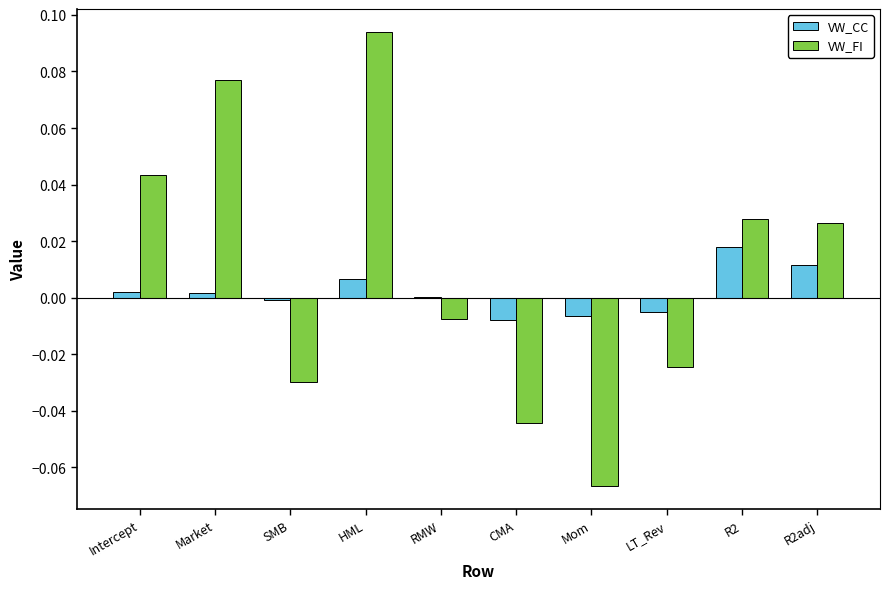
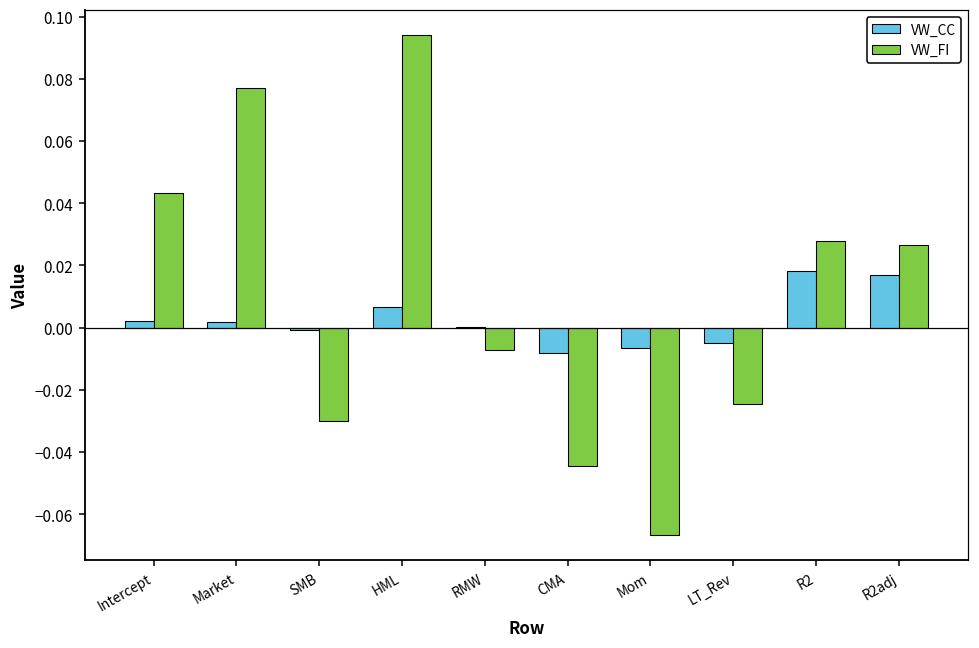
  {
    "VW_CC": {
      "Intercept": 0.002,
      "Market": 0.002,
      "SMB": -0.001,
      "HML": 0.007,
      "CMA": -0.008,
      "Mom": -0.007,
      "LT_Rev": -0.005,
      "R2": 0.018,
-     "R2adj": 0.012
+     "R2adj": 0.017
    },
    "VW_FI": {
      "Intercept": 0.043,
      "Market": 0.077,
      "SMB": -0.030,
      "HML": 0.094,
      "RMW": -0.007,
      "CMA": -0.044,
      "Mom": -0.067,
      "LT_Rev": -0.025,
      "R2": 0.028,
      "R2adj": 0.027
    }
  }
